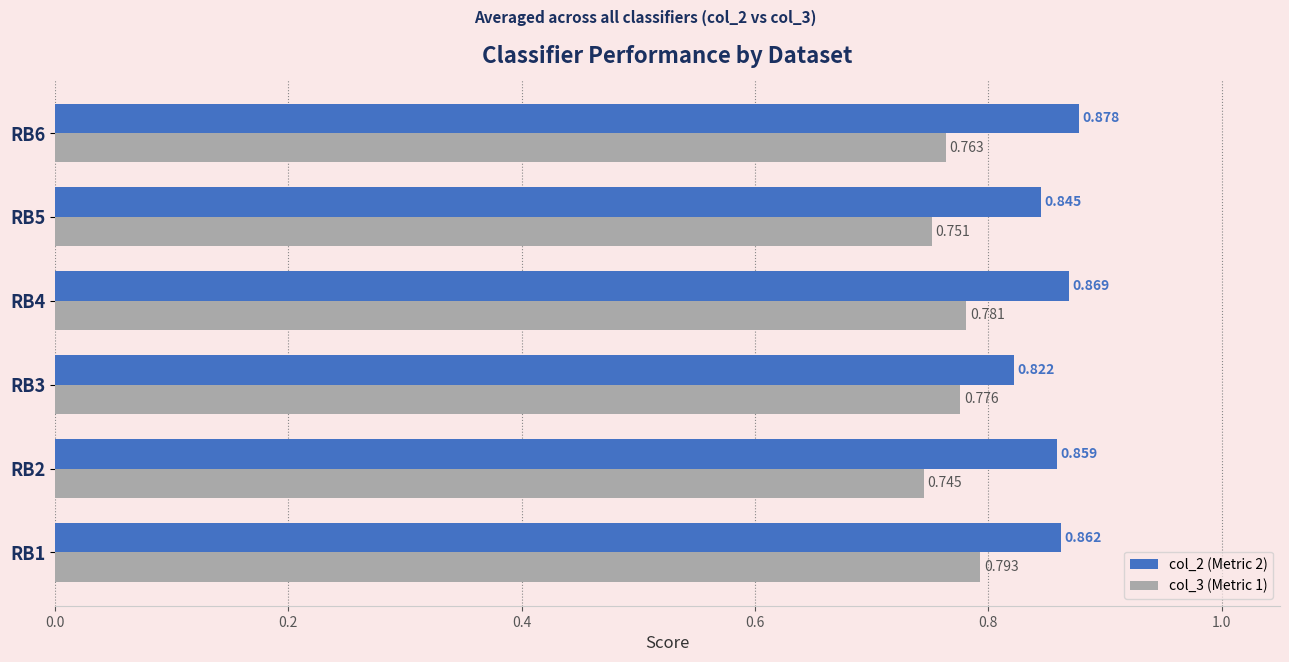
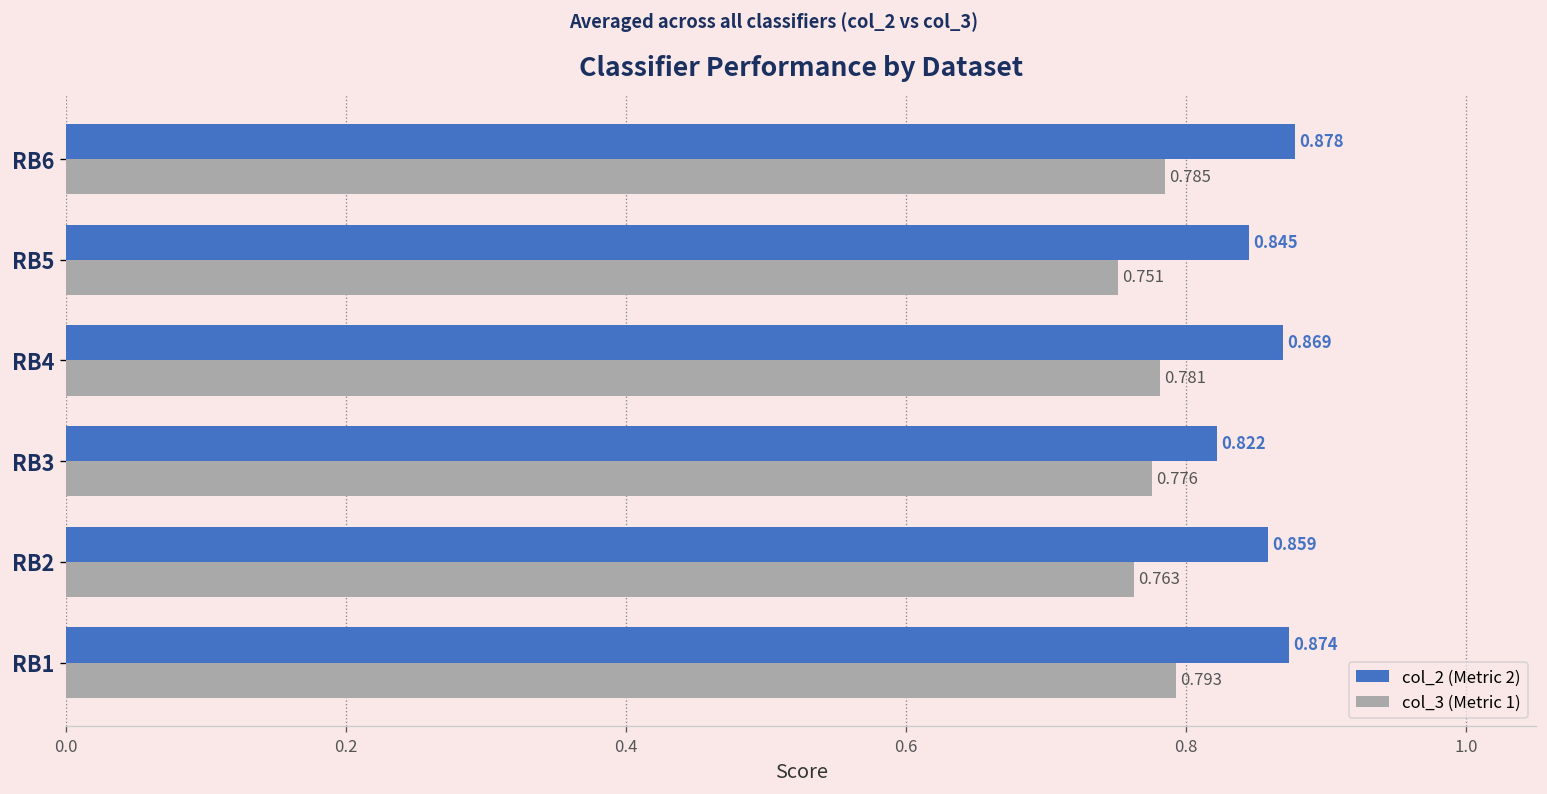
  {
    "col_2 (Metric 2)": {
      "RB6": 0.878,
      "RB5": 0.845,
      "RB4": 0.869,
      "RB3": 0.822,
      "RB2": 0.859,
-     "RB1": 0.862
+     "RB1": 0.874
    },
    "col_3 (Metric 1)": {
-     "RB6": 0.763,
+     "RB6": 0.785,
      "RB5": 0.751,
      "RB4": 0.781,
      "RB3": 0.776,
-     "RB2": 0.745,
+     "RB2": 0.763,
      "RB1": 0.793
    }
  }
